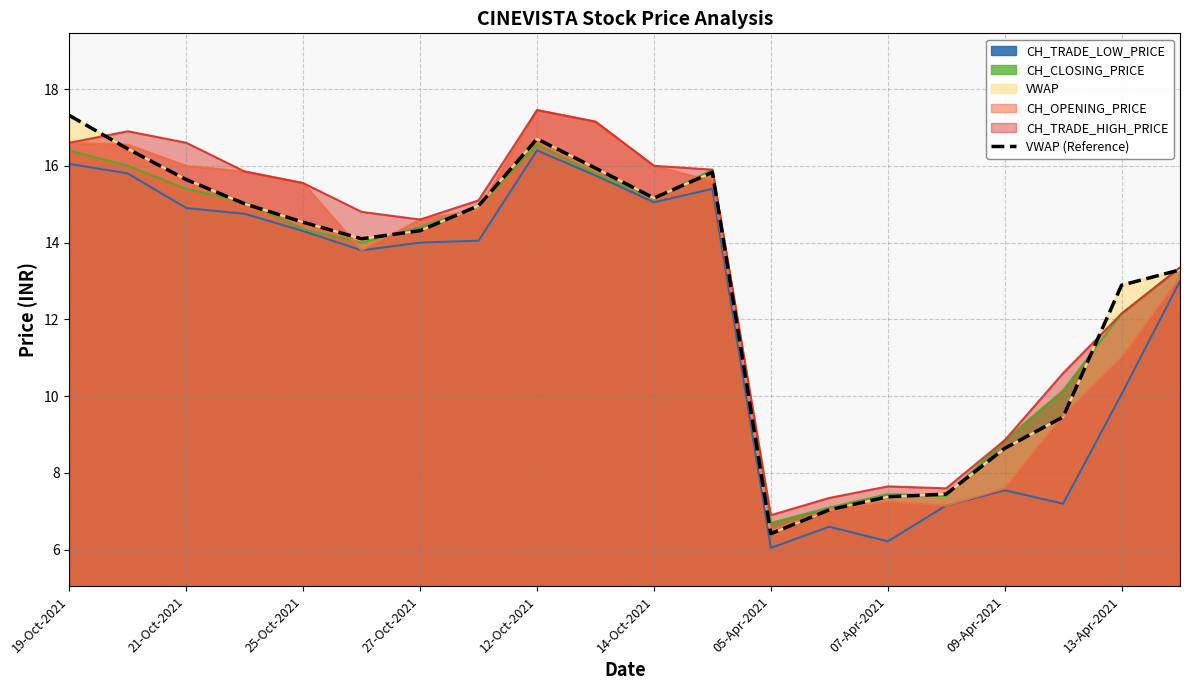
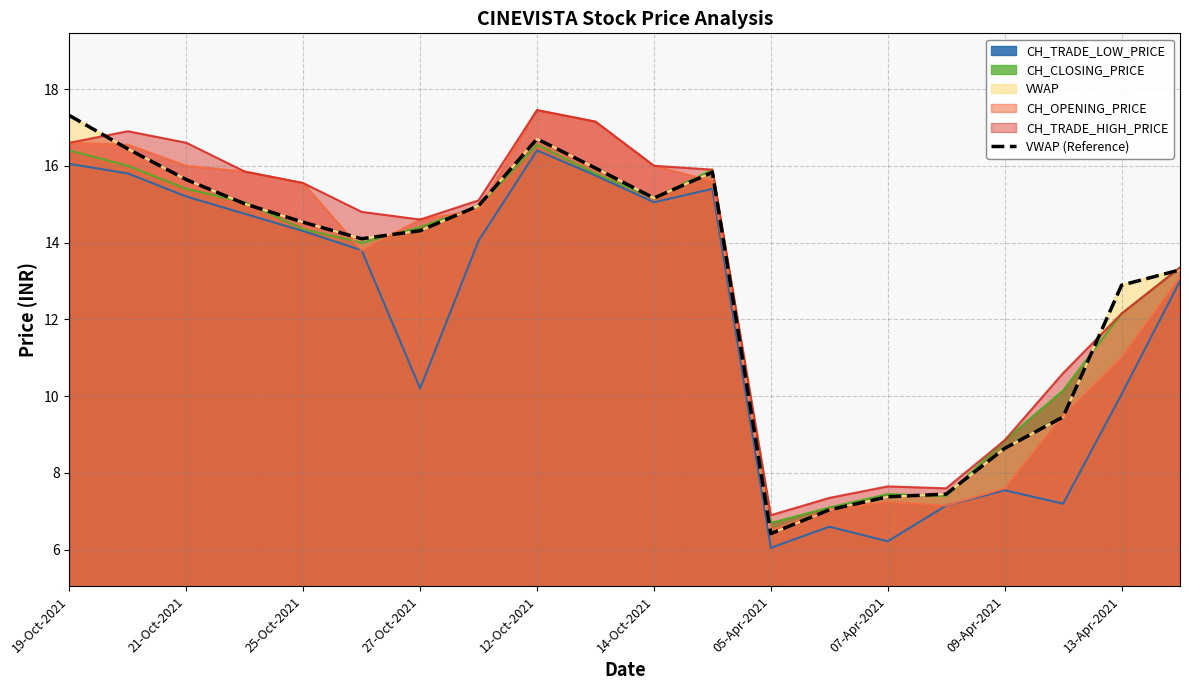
  {
    "CH_TRADE_LOW_PRICE": {
      "19-Oct-2021": 16.1,
-     "21-Oct-2021": 14.9,
-     "27-Oct-2021": 14.0,
+     "21-Oct-2021": 15.2,
+     "27-Oct-2021": 10.2,
      "12-Oct-2021": 16.4,
      "14-Oct-2021": 15.1,
      "05-Apr-2021": 6.1,
      "07-Apr-2021": 6.2,
      "13-Apr-2021": 10.1
    },
    "CH_CLOSING_PRICE": {
      "19-Oct-2021": 16.4,
      "21-Oct-2021": 15.4,
      "27-Oct-2021": 14.4,
      "12-Oct-2021": 16.6,
      "05-Apr-2021": 6.7,
      "07-Apr-2021": 7.5
    },
    "VWAP": {
      "19-Oct-2021": 17.3,
      "21-Oct-2021": 15.6,
      "25-Oct-2021": 14.5,
      "27-Oct-2021": 14.3,
      "12-Oct-2021": 16.7,
      "05-Apr-2021": 6.4,
      "07-Apr-2021": 7.4,
      "09-Apr-2021": 8.6,
      "13-Apr-2021": 12.9
    }
  }
